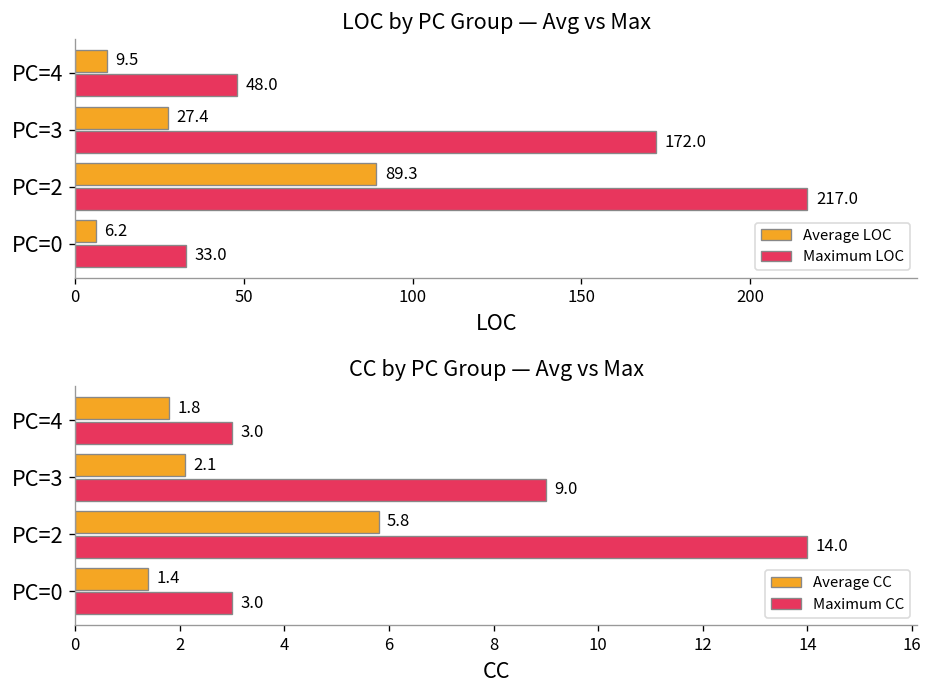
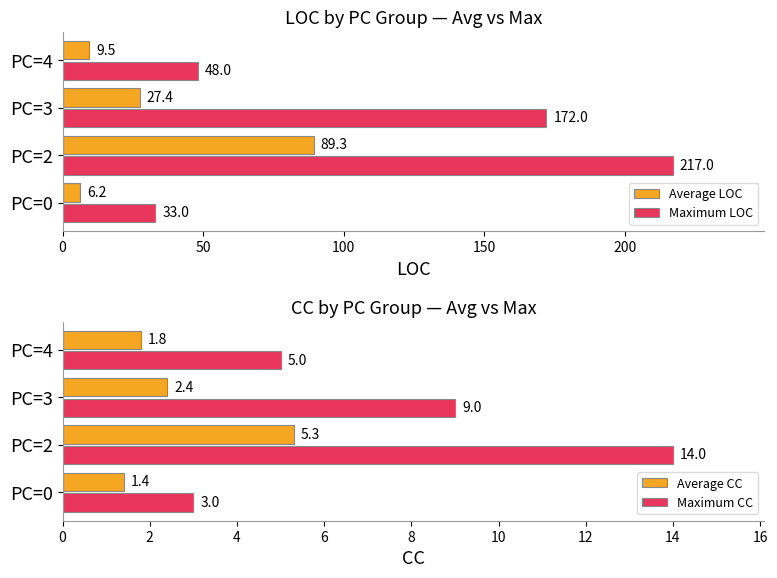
  {
    "LOC by PC Group — Avg vs Max": {
      "Average LOC": {
        "PC=4": 9.5,
        "PC=3": 27.4,
        "PC=2": 89.3,
        "PC=0": 6.2
      },
      "Maximum LOC": {
        "PC=4": 48.0,
        "PC=3": 172.0,
        "PC=2": 217.0,
        "PC=0": 33.0
      }
    },
    "CC by PC Group — Avg vs Max": {
      "Average CC": {
        "PC=4": 1.8,
-       "PC=3": 2.1,
-       "PC=2": 5.8,
+       "PC=3": 2.4,
+       "PC=2": 5.3,
        "PC=0": 1.4
      },
      "Maximum CC": {
-       "PC=4": 3.0,
+       "PC=4": 5.0,
        "PC=3": 9.0,
        "PC=2": 14.0,
        "PC=0": 3.0
      }
    }
  }
